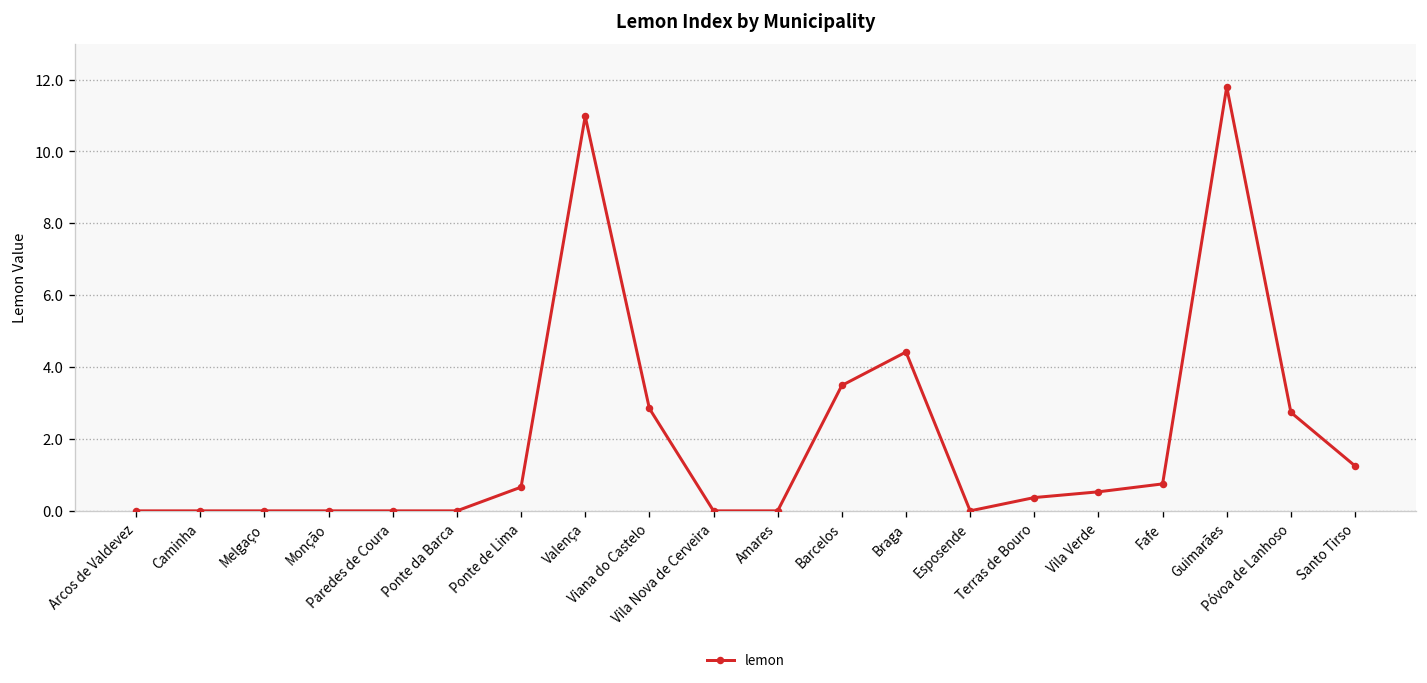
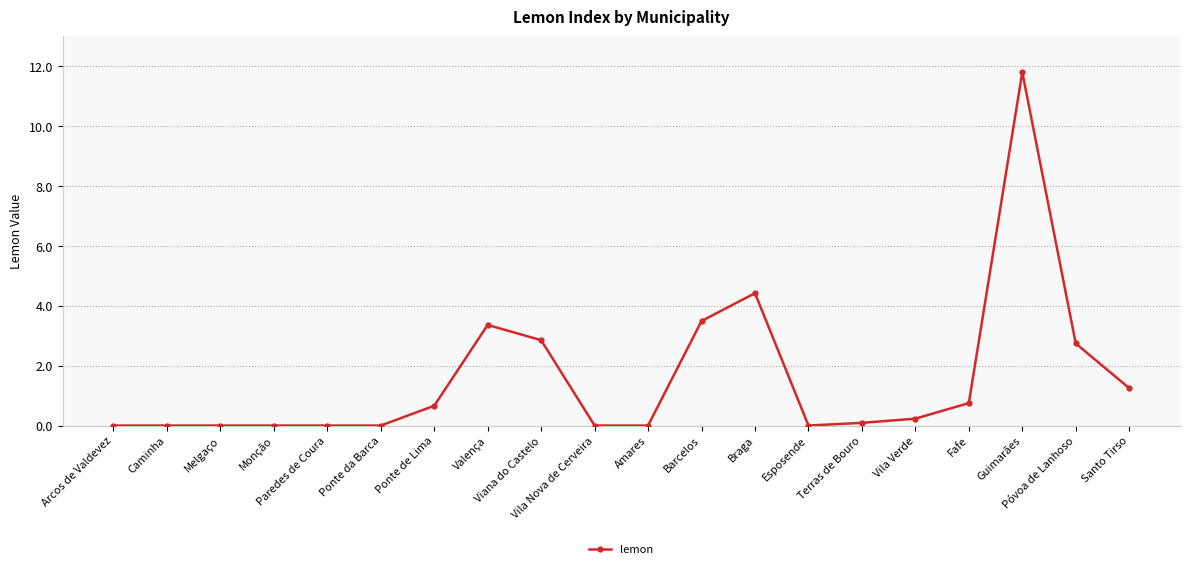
  {
    "Arcos de Valdevez": 0.0,
    "Caminha": 0.0,
    "Melgaço": 0.0,
    "Monção": 0.0,
    "Paredes de Coura": 0.0,
    "Ponte da Barca": 0.0,
    "Ponte de Lima": 0.7,
-   "Valença": 11.0,
+   "Valença": 3.4,
    "Viana do Castelo": 2.9,
    "Vila Nova de Cerveira": 0.0,
    "Amares": 0.0,
    "Barcelos": 3.5,
    "Braga": 4.4,
    "Esposende": 0.0,
-   "Terras de Bouro": 0.4,
-   "Vila Verde": 0.5,
+   "Terras de Bouro": 0.1,
+   "Vila Verde": 0.2,
    "Fafe": 0.8,
    "Guimarães": 11.8,
    "Póvoa de Lanhoso": 2.7,
    "Santo Tirso": 1.3
  }
